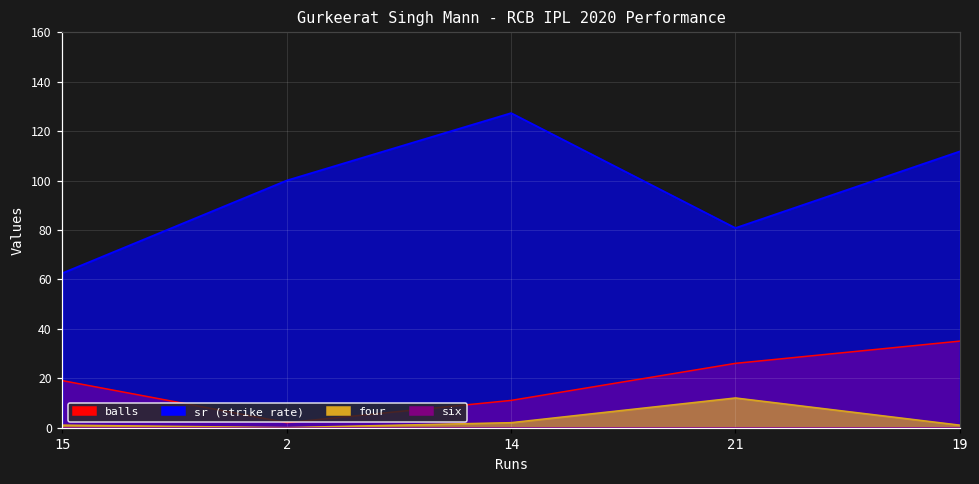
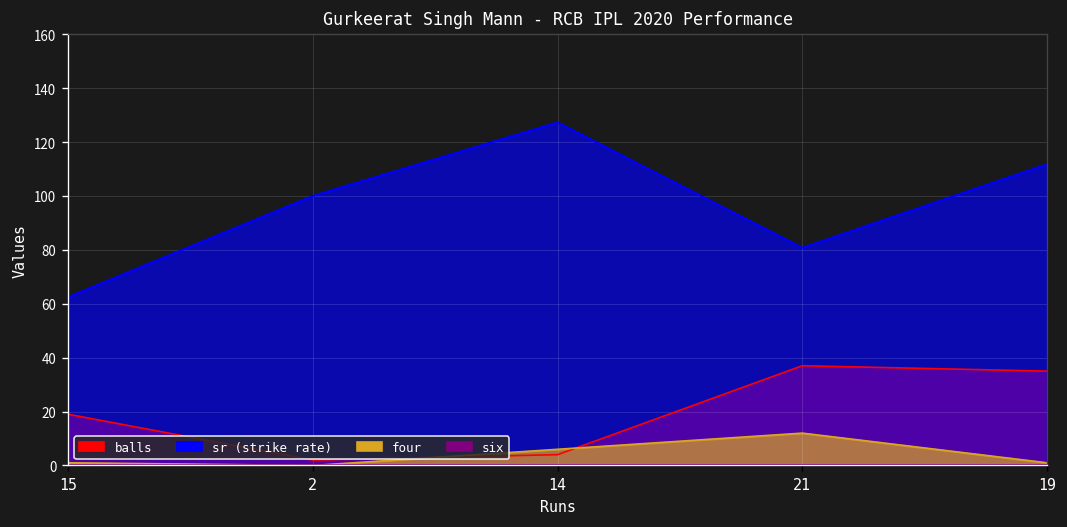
  {
    "balls": {
      "15": 19,
      "2": 2,
-     "14": 11,
-     "21": 26,
+     "14": 4,
+     "21": 37,
      "19": 35
    },
    "four": {
-     "14": 2,
+     "14": 6,
      "21": 12
    },
    "six": {
      "14": 0,
      "21": 0
    }
  }
